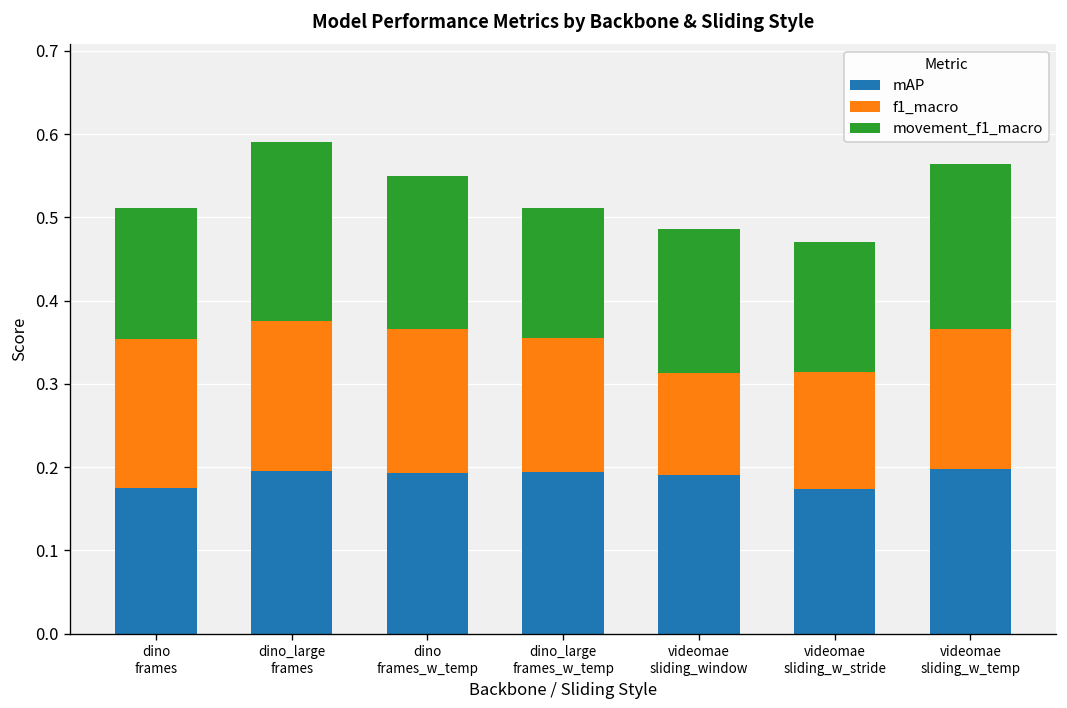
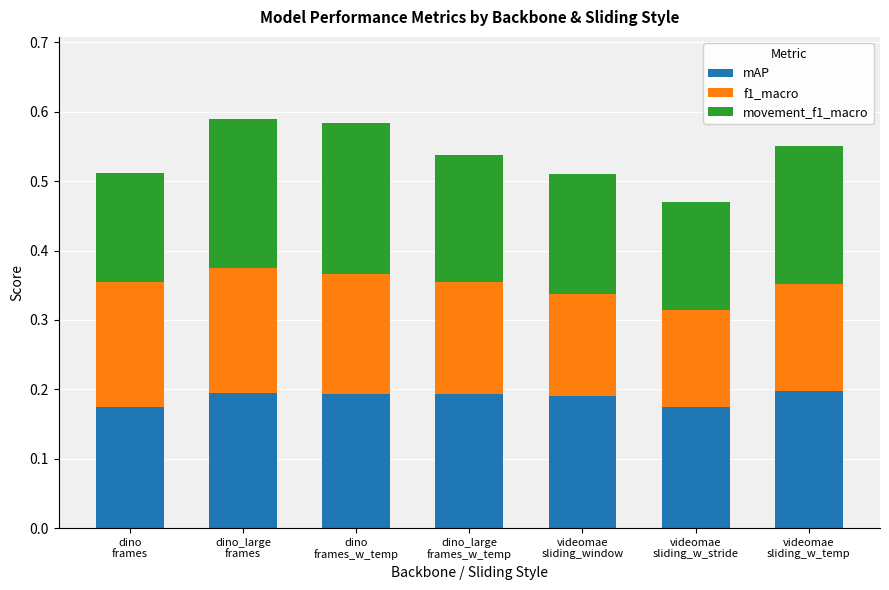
  {
    "mAP": {
      "dino frames": 0.17,
      "dino_large frames": 0.20,
      "dino frames_w_temp": 0.19,
      "dino_large frames_w_temp": 0.19,
      "videomae sliding_window": 0.19,
      "videomae sliding_w_stride": 0.17,
      "videomae sliding_w_temp": 0.20
    },
    "f1_macro": {
      "dino frames": 0.18,
      "dino_large frames": 0.18,
      "dino frames_w_temp": 0.17,
      "dino_large frames_w_temp": 0.16,
-     "videomae sliding_window": 0.12,
+     "videomae sliding_window": 0.15,
      "videomae sliding_w_stride": 0.14,
-     "videomae sliding_w_temp": 0.17
+     "videomae sliding_w_temp": 0.15
    },
    "movement_f1_macro": {
      "dino frames": 0.16,
      "dino_large frames": 0.21,
-     "dino frames_w_temp": 0.18,
-     "dino_large frames_w_temp": 0.16,
+     "dino frames_w_temp": 0.22,
+     "dino_large frames_w_temp": 0.18,
      "videomae sliding_window": 0.17,
      "videomae sliding_w_stride": 0.16,
      "videomae sliding_w_temp": 0.20
    }
  }
